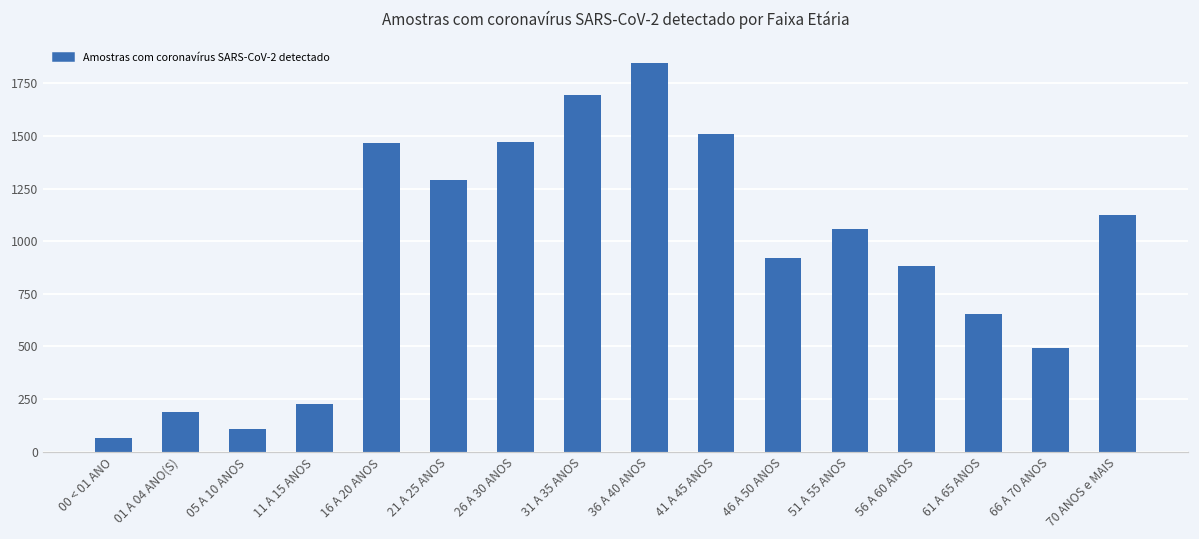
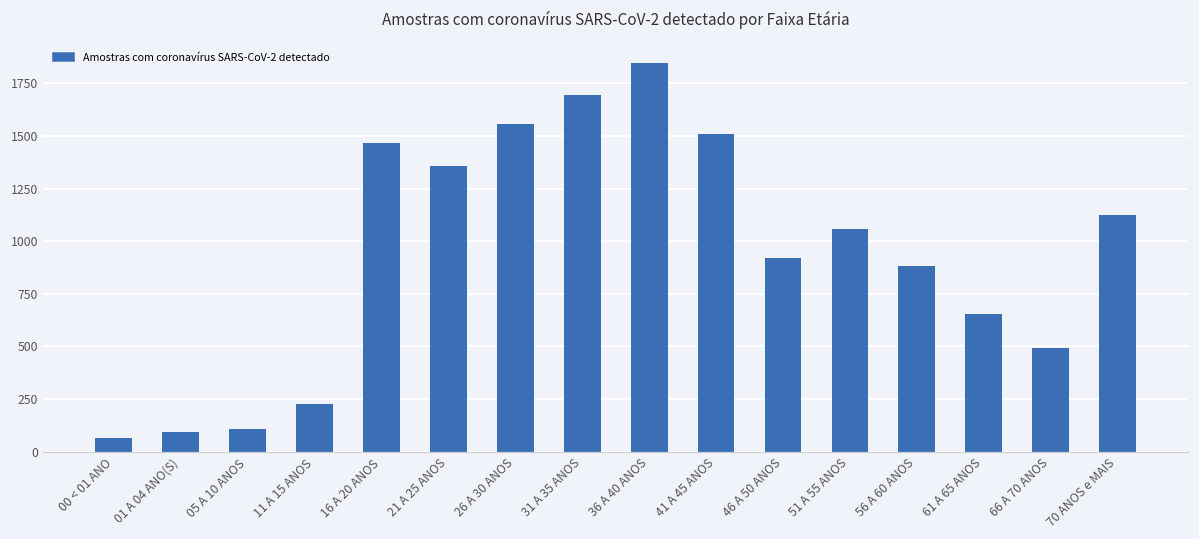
  {
    "00 < 01 ANO": 70,
-   "01 A 04 ANO(S)": 190,
+   "01 A 04 ANO(S)": 100,
    "05 A 10 ANOS": 110,
    "11 A 15 ANOS": 230,
    "16 A 20 ANOS": 1460,
-   "21 A 25 ANOS": 1290,
-   "26 A 30 ANOS": 1470,
+   "21 A 25 ANOS": 1360,
+   "26 A 30 ANOS": 1560,
    "31 A 35 ANOS": 1690,
    "36 A 40 ANOS": 1850,
    "41 A 45 ANOS": 1510,
    "46 A 50 ANOS": 920,
    "51 A 55 ANOS": 1060,
    "56 A 60 ANOS": 880,
    "61 A 65 ANOS": 660,
    "66 A 70 ANOS": 500,
    "70 ANOS e MAIS": 1130
  }
